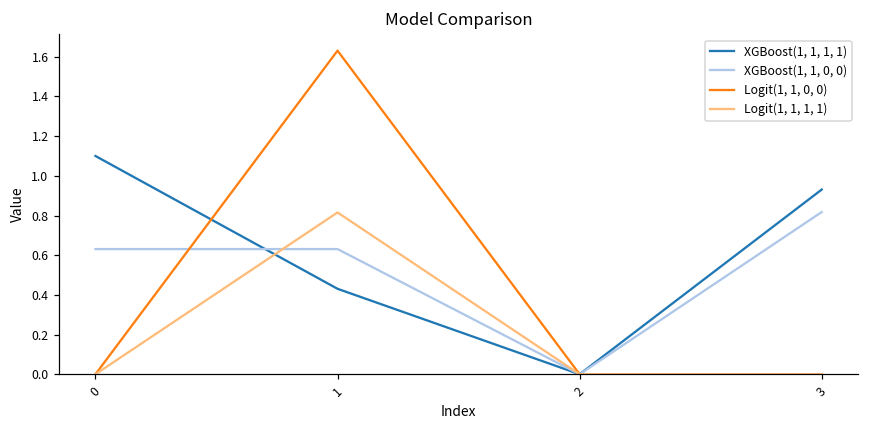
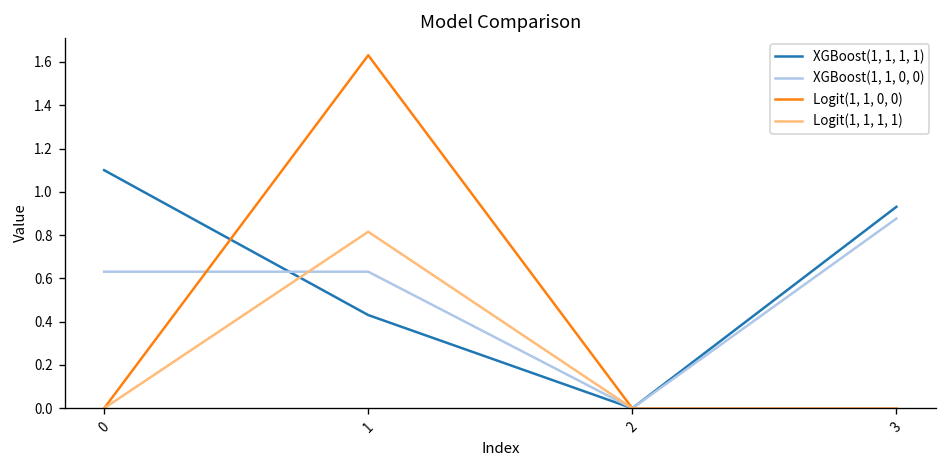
  {
    "XGBoost(1, 1, 1, 1)": {
      "0": 1.10,
      "1": 0.43,
      "3": 0.93
    },
    "XGBoost(1, 1, 0, 0)": {
      "0": 0.63,
      "1": 0.63,
-     "3": 0.82
+     "3": 0.88
    },
    "Logit(1, 1, 0, 0)": {
      "1": 1.63
    },
    "Logit(1, 1, 1, 1)": {
      "1": 0.82
    }
  }
